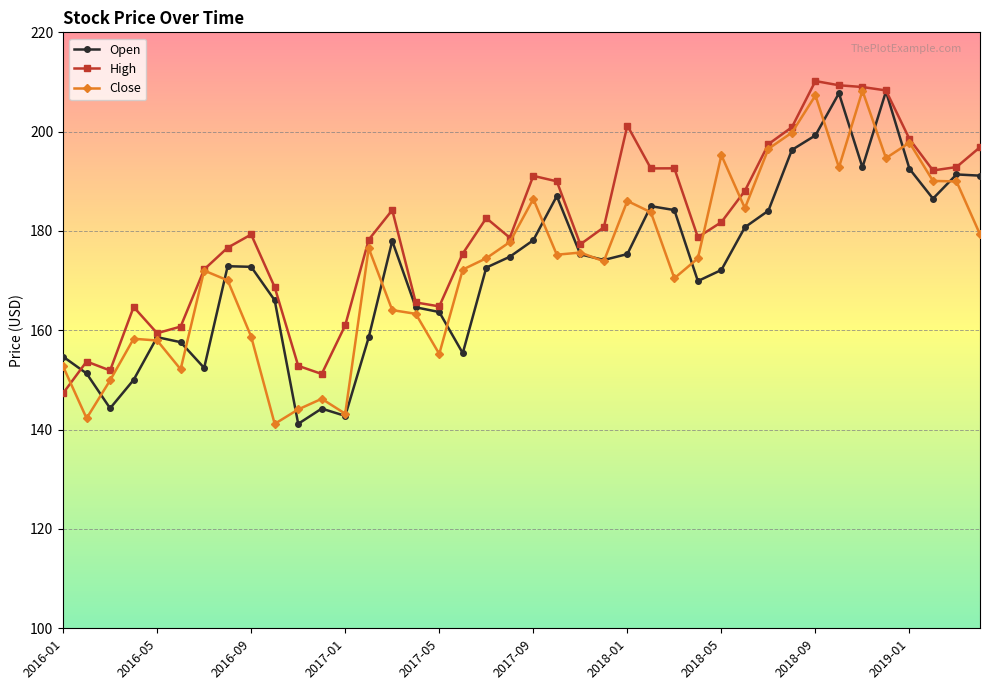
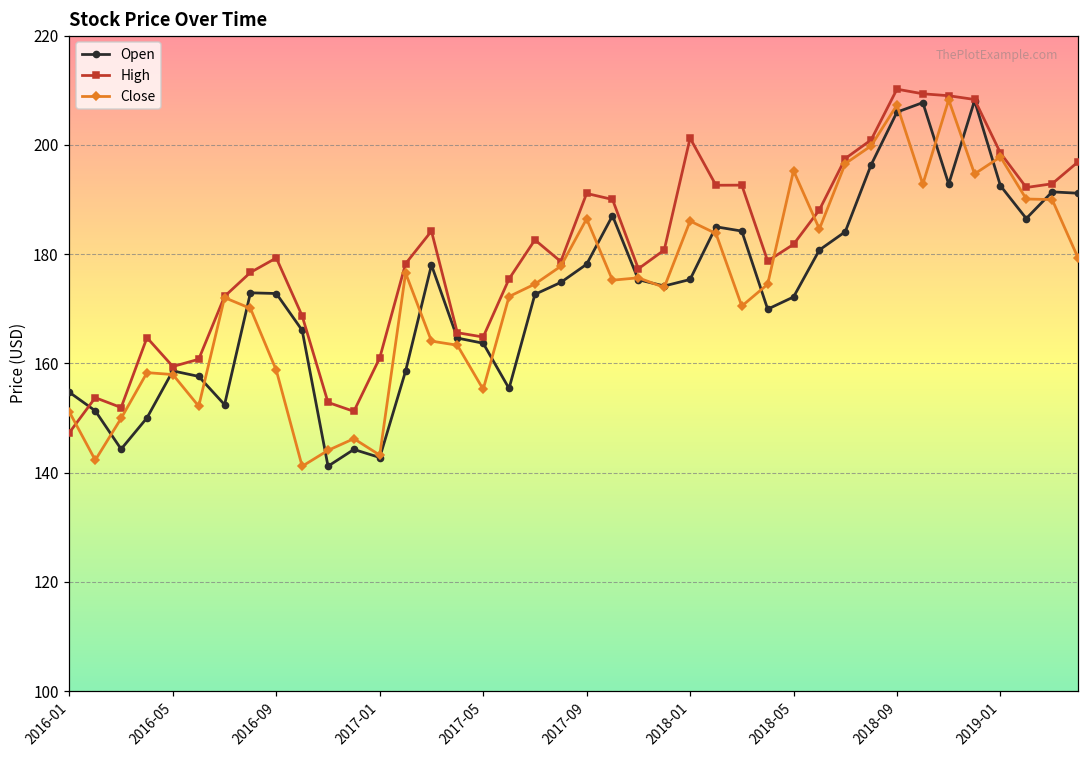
  {
    "Open": {
      "2016-01": 155,
      "2016-05": 159,
      "2016-09": 173,
      "2017-05": 164,
      "2017-09": 178,
      "2018-01": 175,
      "2018-05": 172,
-     "2018-09": 199,
+     "2018-09": 206,
      "2019-01": 193
    },
    "High": {
      "2016-01": 147,
      "2016-05": 159,
      "2016-09": 179,
      "2017-01": 161,
      "2017-05": 165,
      "2017-09": 191,
      "2018-01": 201,
      "2018-05": 182,
      "2018-09": 210,
      "2019-01": 199
    },
    "Close": {
-     "2016-01": 153,
+     "2016-01": 151,
      "2016-05": 158,
      "2016-09": 159,
      "2017-05": 155,
      "2017-09": 186,
      "2018-01": 186,
      "2018-05": 195,
      "2018-09": 207,
      "2019-01": 198
    }
  }
